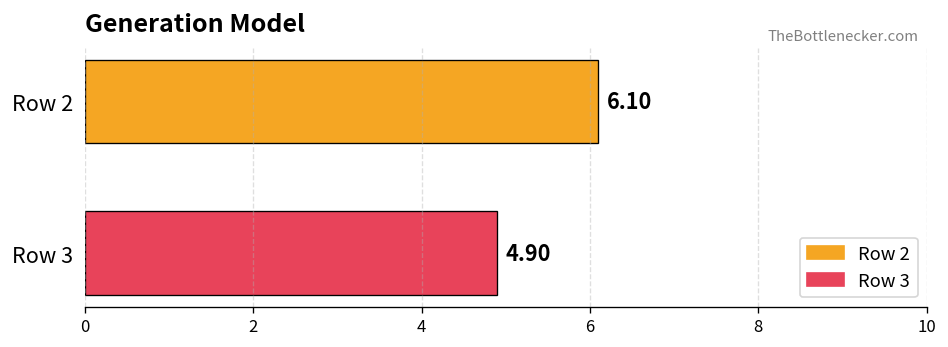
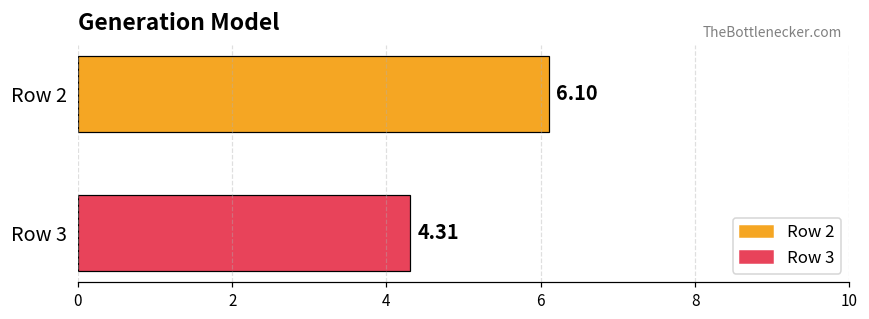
  {
    "Row 2": 6.10,
-   "Row 3": 4.90
+   "Row 3": 4.31
  }
